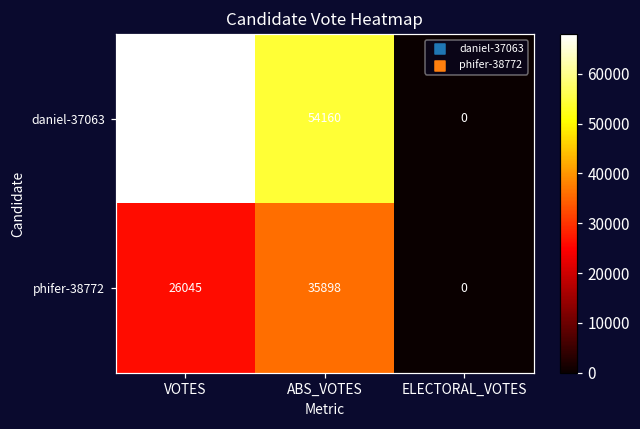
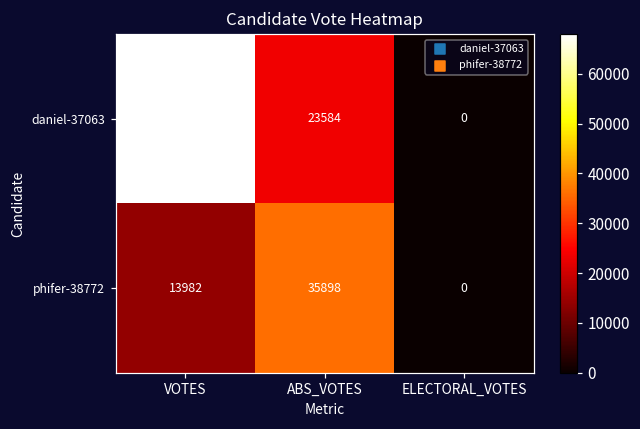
  {
    "daniel-37063": {
-     "ABS_VOTES": 54160,
+     "ABS_VOTES": 23584,
      "ELECTORAL_VOTES": 0
    },
    "phifer-38772": {
-     "VOTES": 26045,
+     "VOTES": 13982,
      "ABS_VOTES": 35898,
      "ELECTORAL_VOTES": 0
    }
  }
